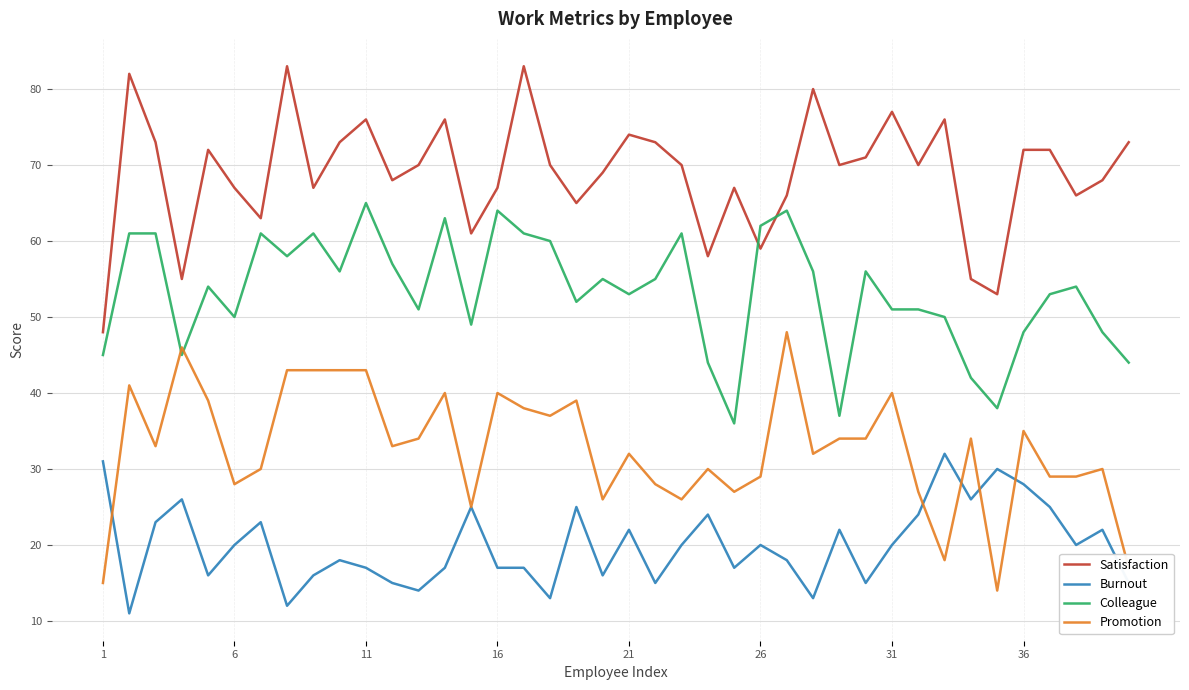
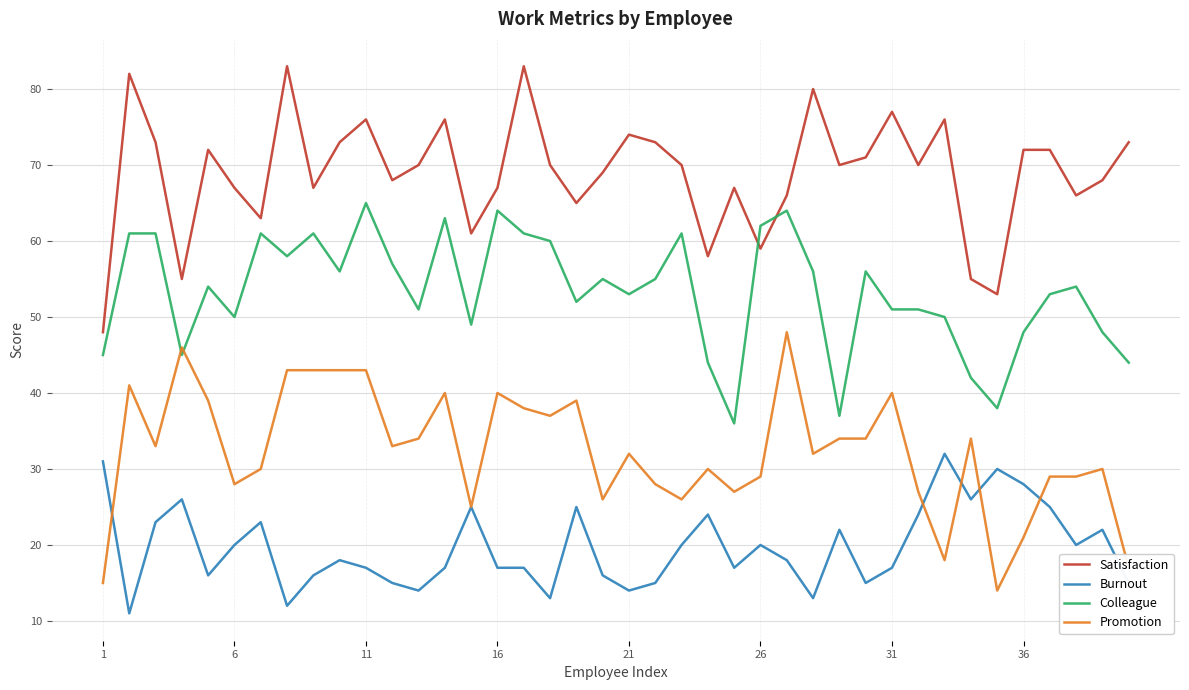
  {
    "Satisfaction": {
      "1": 48,
      "6": 67,
      "11": 76,
      "16": 67,
      "21": 74,
      "26": 59,
      "31": 77,
      "36": 72
    },
    "Burnout": {
      "1": 31,
      "6": 20,
      "11": 17,
      "16": 17,
-     "21": 22,
+     "21": 14,
      "26": 20,
-     "31": 20,
+     "31": 17,
      "36": 28
    },
    "Colleague": {
      "1": 45,
      "6": 50,
      "11": 65,
      "16": 64,
      "21": 53,
      "26": 62,
      "31": 51,
      "36": 48
    },
    "Promotion": {
      "1": 15,
      "6": 28,
      "11": 43,
      "16": 40,
      "21": 32,
      "26": 29,
      "31": 40,
-     "36": 35
+     "36": 21
    }
  }
